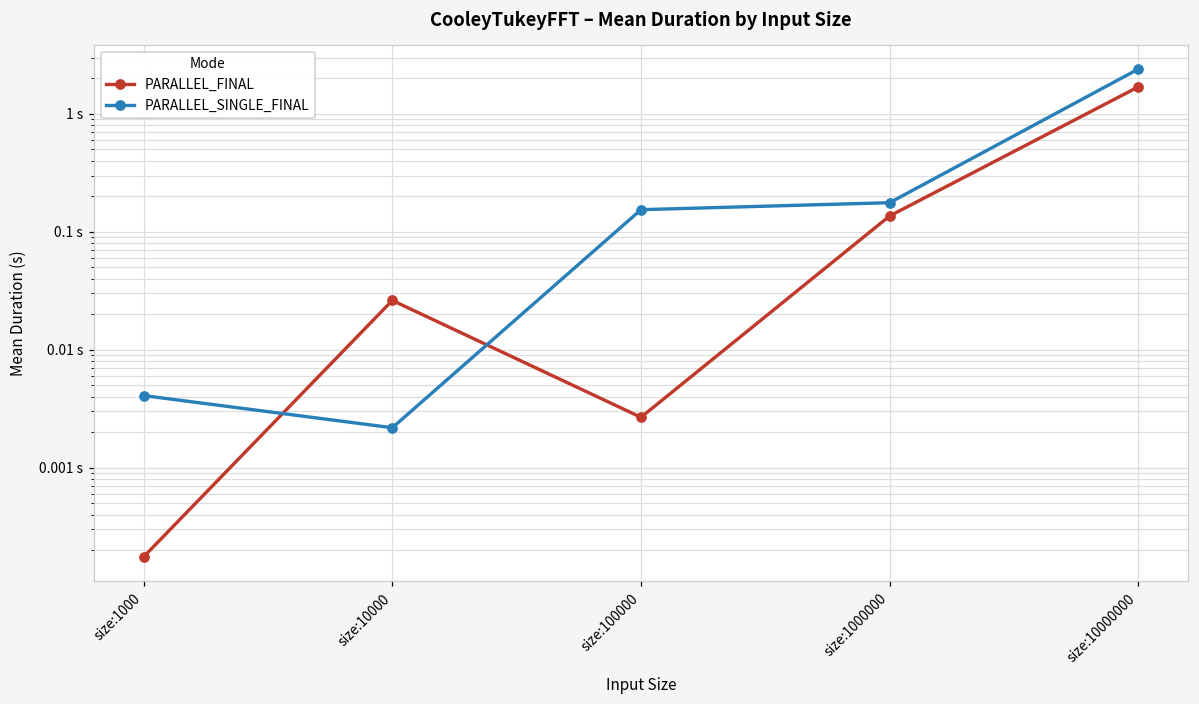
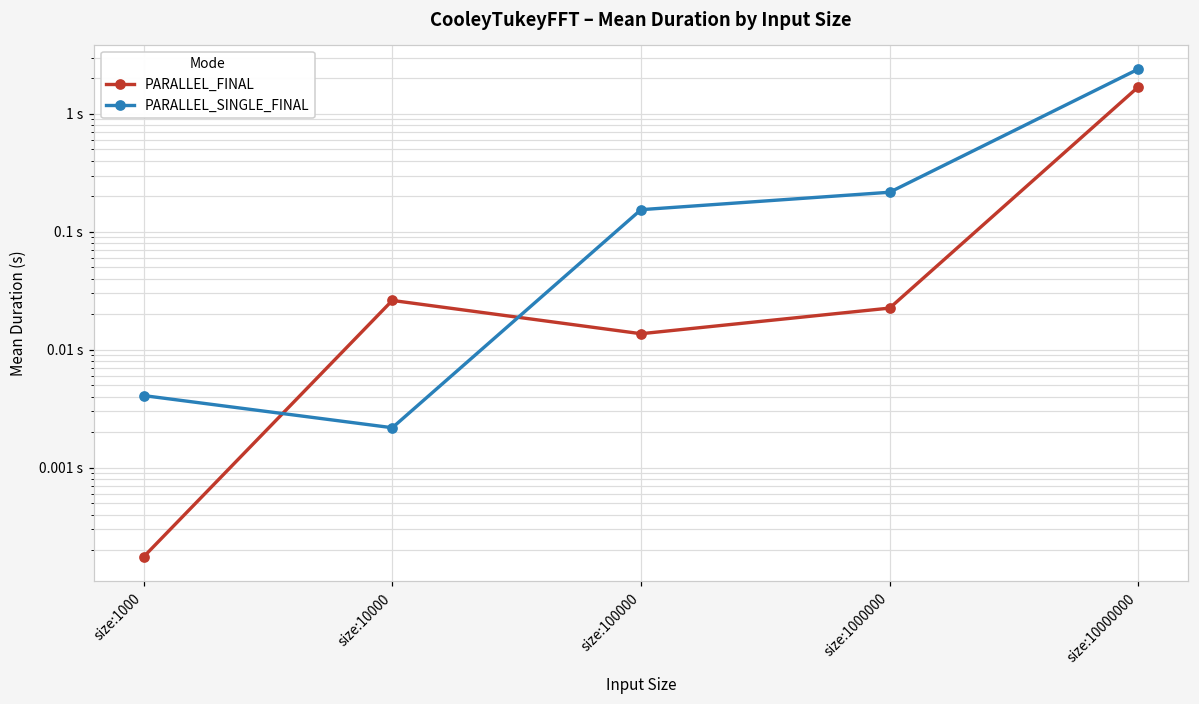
  {
    "PARALLEL_FINAL": {
      "size:1000": "0.00018 s",
      "size:10000": "0.026 s",
-     "size:100000": "0.0027 s",
-     "size:1000000": "0.14 s",
+     "size:100000": "0.014 s",
+     "size:1000000": "0.023 s",
      "size:10000000": "1.7 s"
    },
    "PARALLEL_SINGLE_FINAL": {
      "size:1000": "0.0041 s",
      "size:10000": "0.0022 s",
      "size:100000": "0.15 s",
-     "size:1000000": "0.18 s",
+     "size:1000000": "0.22 s",
      "size:10000000": "2.4 s"
    }
  }
